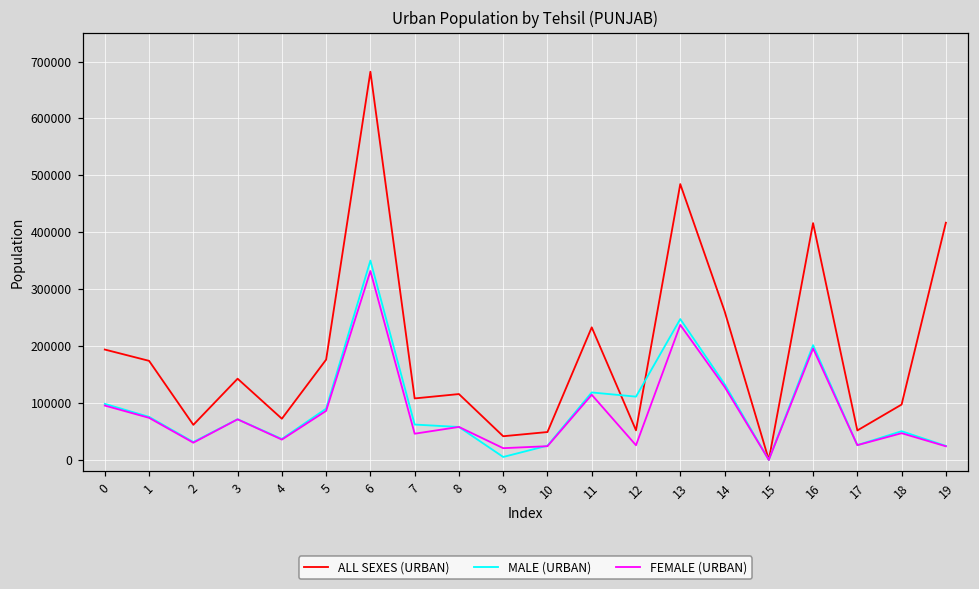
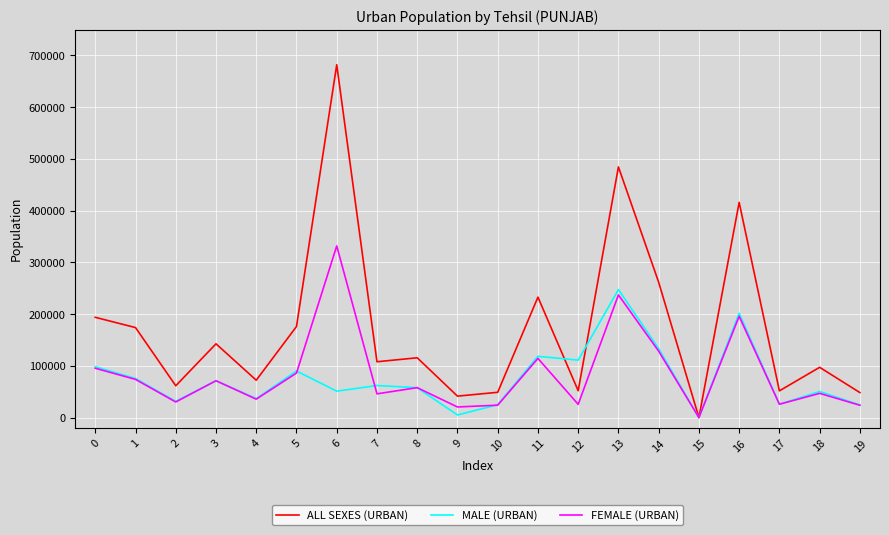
  {
    "ALL SEXES (URBAN)": {
      "0": 190000,
      "1": 170000,
      "2": 60000,
      "3": 140000,
      "4": 70000,
      "5": 180000,
      "6": 680000,
      "7": 110000,
      "8": 120000,
      "9": 40000,
      "10": 50000,
      "11": 230000,
      "12": 50000,
      "13": 480000,
      "14": 260000,
      "16": 420000,
      "17": 50000,
      "18": 100000,
-     "19": 420000
+     "19": 50000
    },
    "MALE (URBAN)": {
-     "6": 350000,
+     "6": 50000,
      "7": 60000,
      "9": 10000,
      "12": 110000,
      "13": 250000,
      "14": 130000,
      "16": 200000
    },
    "FEMALE (URBAN)": {
      "6": 330000,
      "7": 50000,
      "9": 20000,
      "12": 30000,
      "13": 240000,
      "14": 130000,
      "16": 200000
    }
  }
